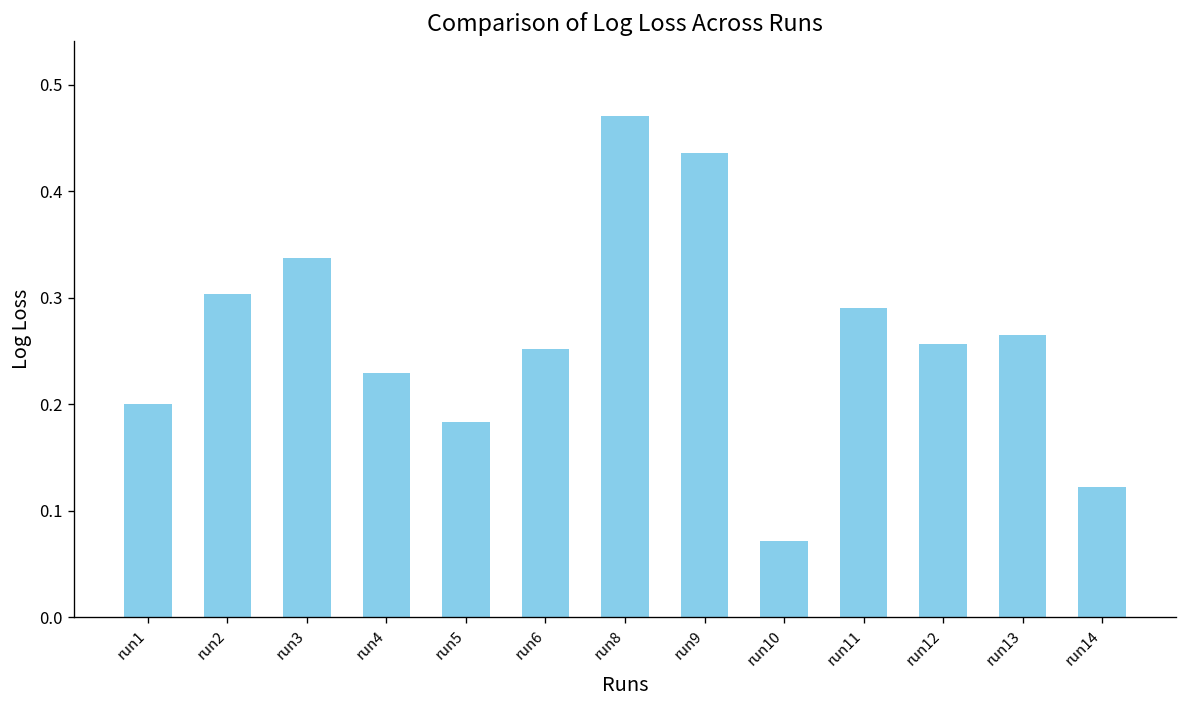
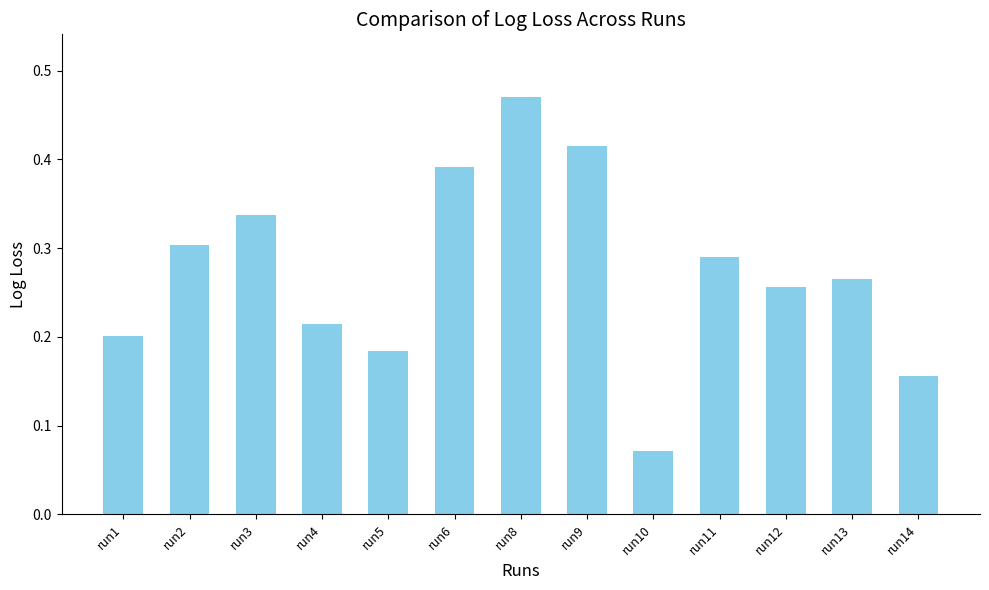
  {
    "run1": 0.20,
    "run2": 0.30,
    "run3": 0.34,
-   "run4": 0.23,
+   "run4": 0.21,
    "run5": 0.18,
-   "run6": 0.25,
+   "run6": 0.39,
    "run8": 0.47,
-   "run9": 0.44,
+   "run9": 0.42,
    "run10": 0.07,
    "run11": 0.29,
    "run12": 0.26,
    "run13": 0.27,
-   "run14": 0.12
+   "run14": 0.16
  }
